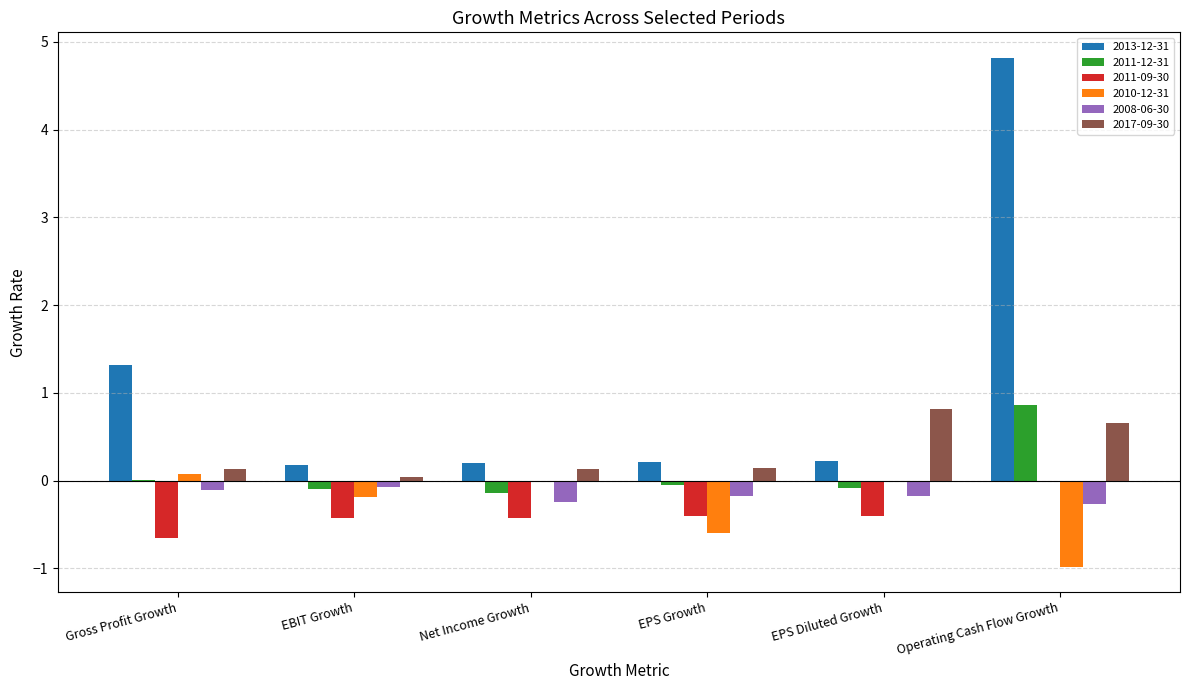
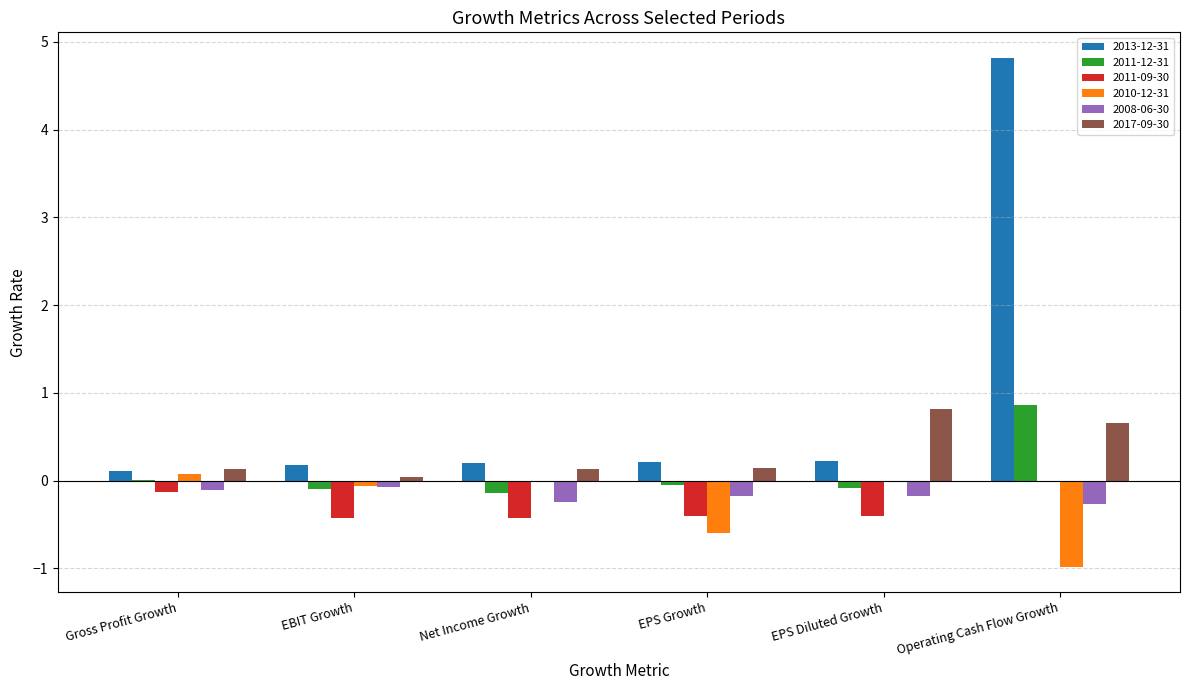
  {
    "2013-12-31": {
-     "Gross Profit Growth": 1.3,
+     "Gross Profit Growth": 0.1,
      "EBIT Growth": 0.2,
      "Net Income Growth": 0.2,
      "EPS Growth": 0.2,
      "EPS Diluted Growth": 0.2,
      "Operating Cash Flow Growth": 4.8
    },
    "2011-12-31": {
      "EBIT Growth": -0.1,
      "Net Income Growth": -0.1,
      "EPS Growth": 0.0,
      "EPS Diluted Growth": -0.1,
      "Operating Cash Flow Growth": 0.9
    },
    "2011-09-30": {
-     "Gross Profit Growth": -0.7,
+     "Gross Profit Growth": -0.1,
      "EBIT Growth": -0.4,
      "Net Income Growth": -0.4,
      "EPS Growth": -0.4,
      "EPS Diluted Growth": -0.4
    },
    "2010-12-31": {
      "Gross Profit Growth": 0.1,
-     "EBIT Growth": -0.2,
+     "EBIT Growth": -0.1,
      "EPS Growth": -0.6,
      "EPS Diluted Growth": 0.0,
      "Operating Cash Flow Growth": -1.0
    },
    "2008-06-30": {
      "Gross Profit Growth": -0.1,
      "EBIT Growth": -0.1,
      "Net Income Growth": -0.2,
      "EPS Growth": -0.2,
      "EPS Diluted Growth": -0.2,
      "Operating Cash Flow Growth": -0.3
    },
    "2017-09-30": {
      "Gross Profit Growth": 0.1,
      "EBIT Growth": 0.0,
      "Net Income Growth": 0.1,
      "EPS Growth": 0.1,
      "EPS Diluted Growth": 0.8,
      "Operating Cash Flow Growth": 0.7
    }
  }
